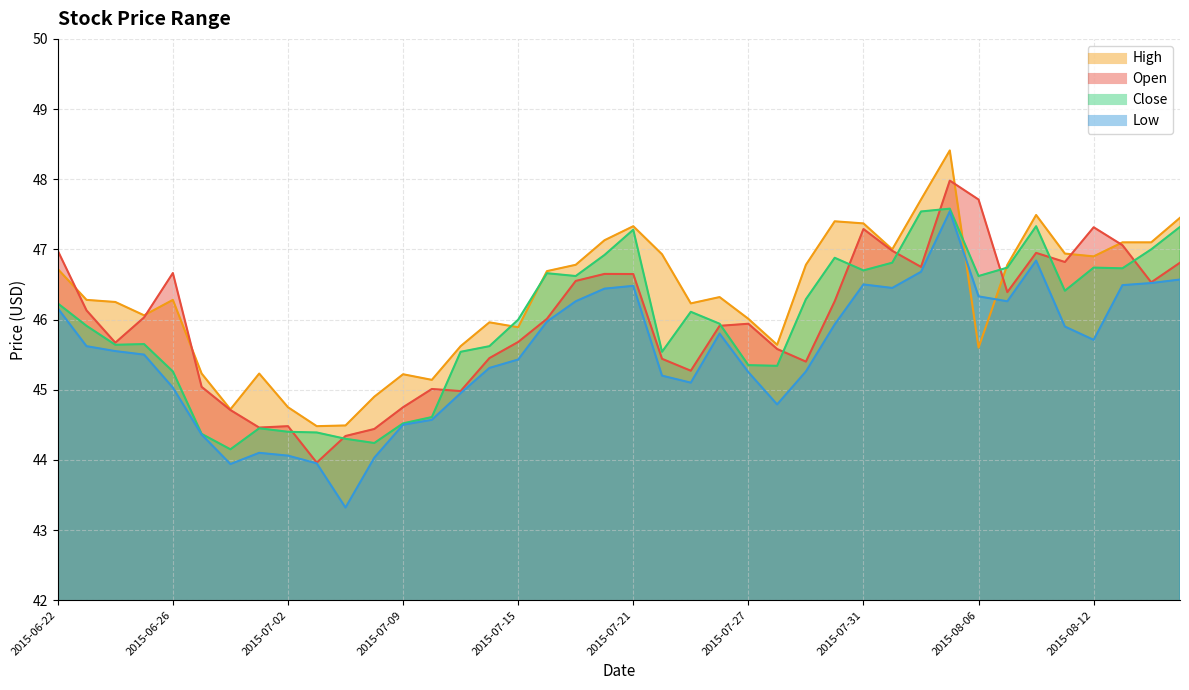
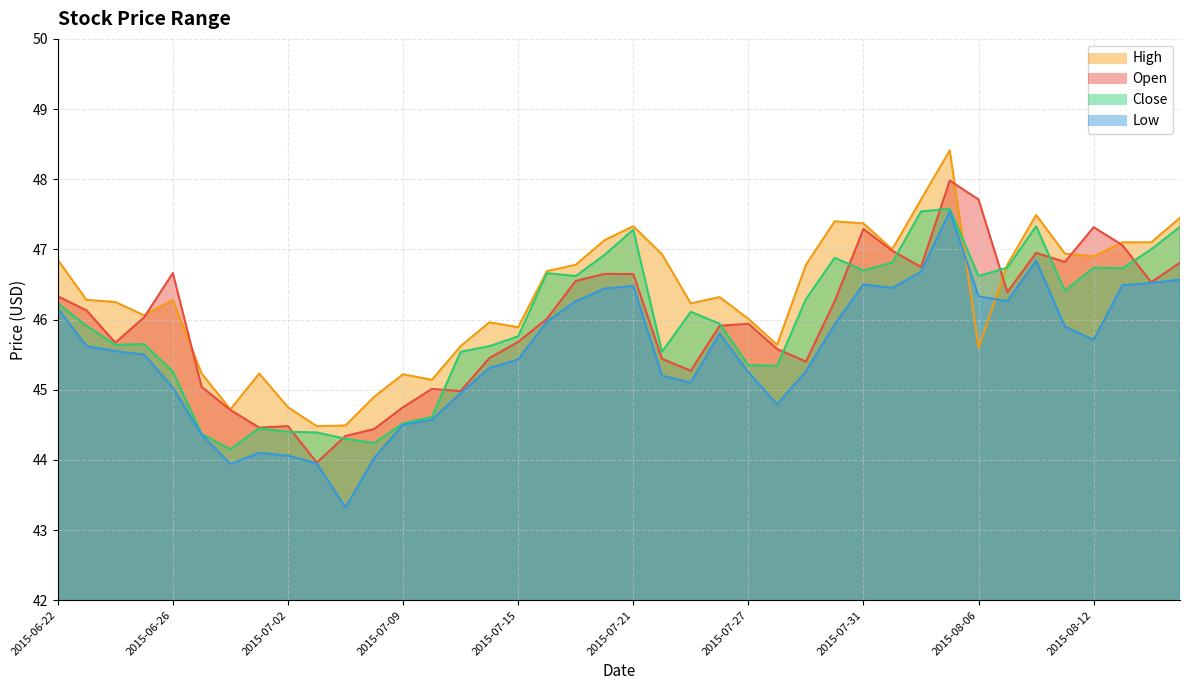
  {
    "High": {
-     "2015-06-22": 46.7,
+     "2015-06-22": 46.9,
      "2015-06-26": 46.3,
      "2015-07-02": 44.8,
      "2015-07-09": 45.2,
      "2015-07-15": 45.9,
      "2015-07-21": 47.3,
      "2015-07-27": 46.0,
      "2015-07-31": 47.4,
      "2015-08-06": 45.6,
      "2015-08-12": 46.9
    },
    "Open": {
-     "2015-06-22": 47.0,
+     "2015-06-22": 46.3,
      "2015-06-26": 46.7,
      "2015-07-02": 44.5,
      "2015-07-09": 44.8,
      "2015-07-15": 45.7,
      "2015-07-21": 46.6,
      "2015-07-27": 45.9,
      "2015-07-31": 47.3,
      "2015-08-06": 47.7,
      "2015-08-12": 47.3
    },
    "Close": {
      "2015-06-22": 46.2,
      "2015-06-26": 45.3,
      "2015-07-02": 44.4,
-     "2015-07-15": 46.0,
+     "2015-07-15": 45.8,
      "2015-07-21": 47.3,
      "2015-07-27": 45.3,
      "2015-07-31": 46.7,
      "2015-08-06": 46.6,
      "2015-08-12": 46.7
    },
    "Low": {
      "2015-06-22": 46.2,
      "2015-06-26": 45.0,
      "2015-07-02": 44.1,
      "2015-07-15": 45.4,
      "2015-07-21": 46.5,
      "2015-07-27": 45.3,
      "2015-07-31": 46.5,
      "2015-08-06": 46.3,
      "2015-08-12": 45.7
    }
  }
